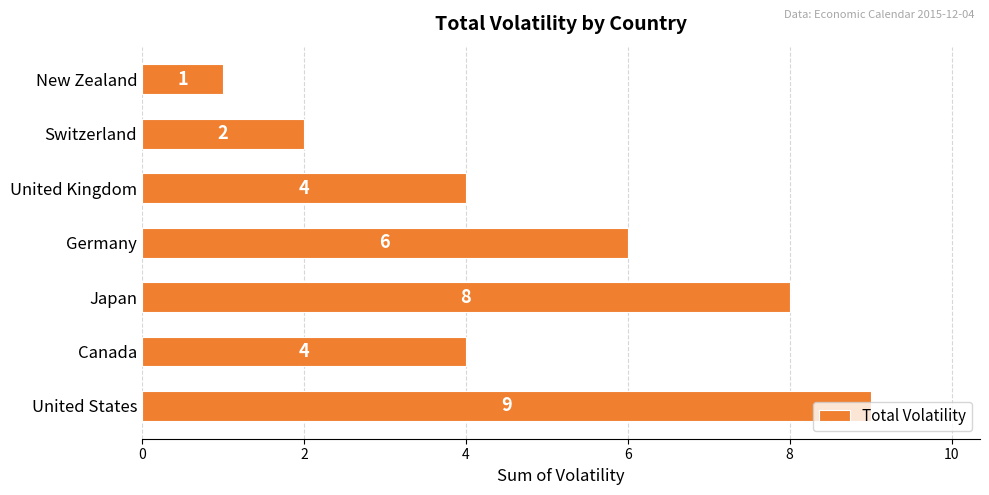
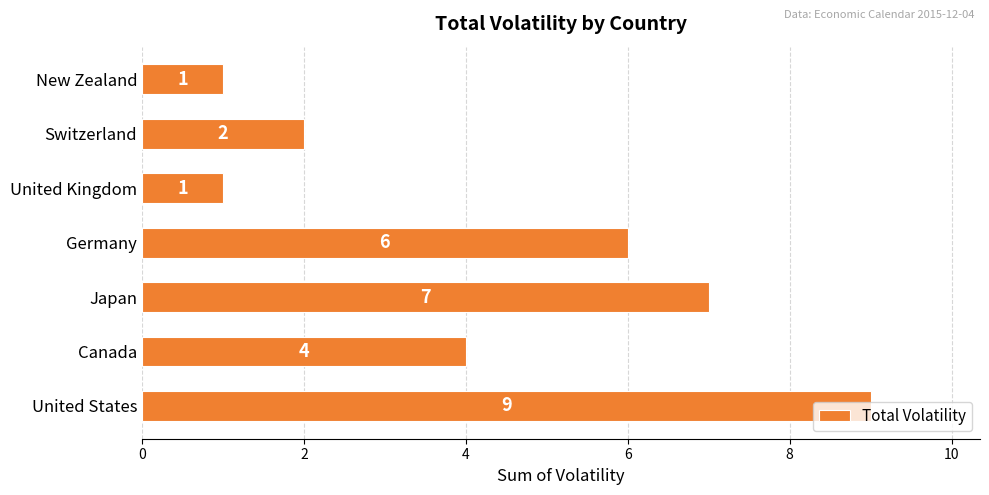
  {
    "New Zealand": 1,
    "Switzerland": 2,
-   "United Kingdom": 4,
+   "United Kingdom": 1,
    "Germany": 6,
-   "Japan": 8,
+   "Japan": 7,
    "Canada": 4
  }
